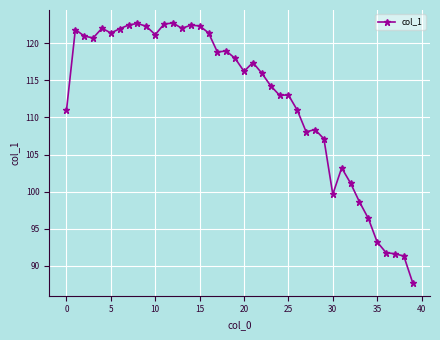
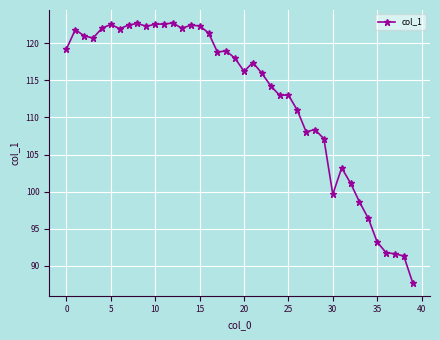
  {
-   "0": 111,
-   "5": 121,
-   "10": 121,
+   "0": 119,
+   "5": 123,
+   "10": 123,
    "15": 122,
    "20": 116,
    "25": 113,
    "30": 100,
    "35": 93
  }
